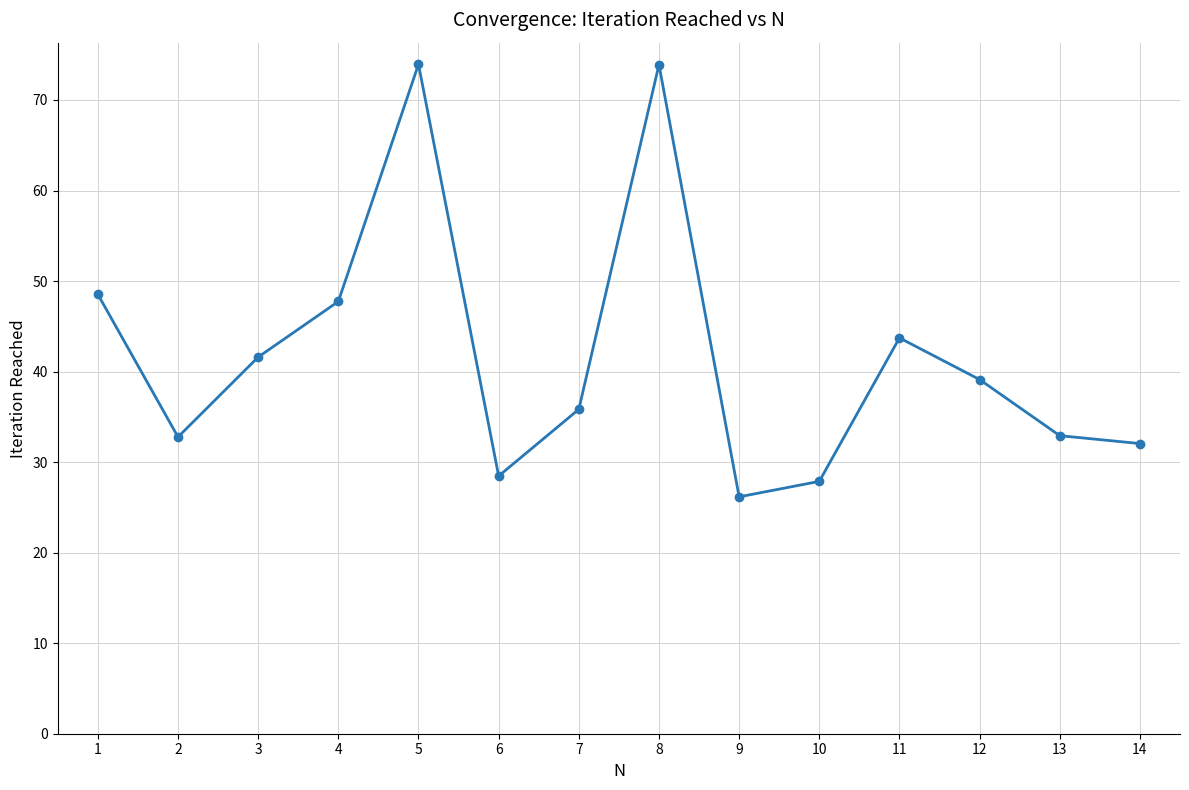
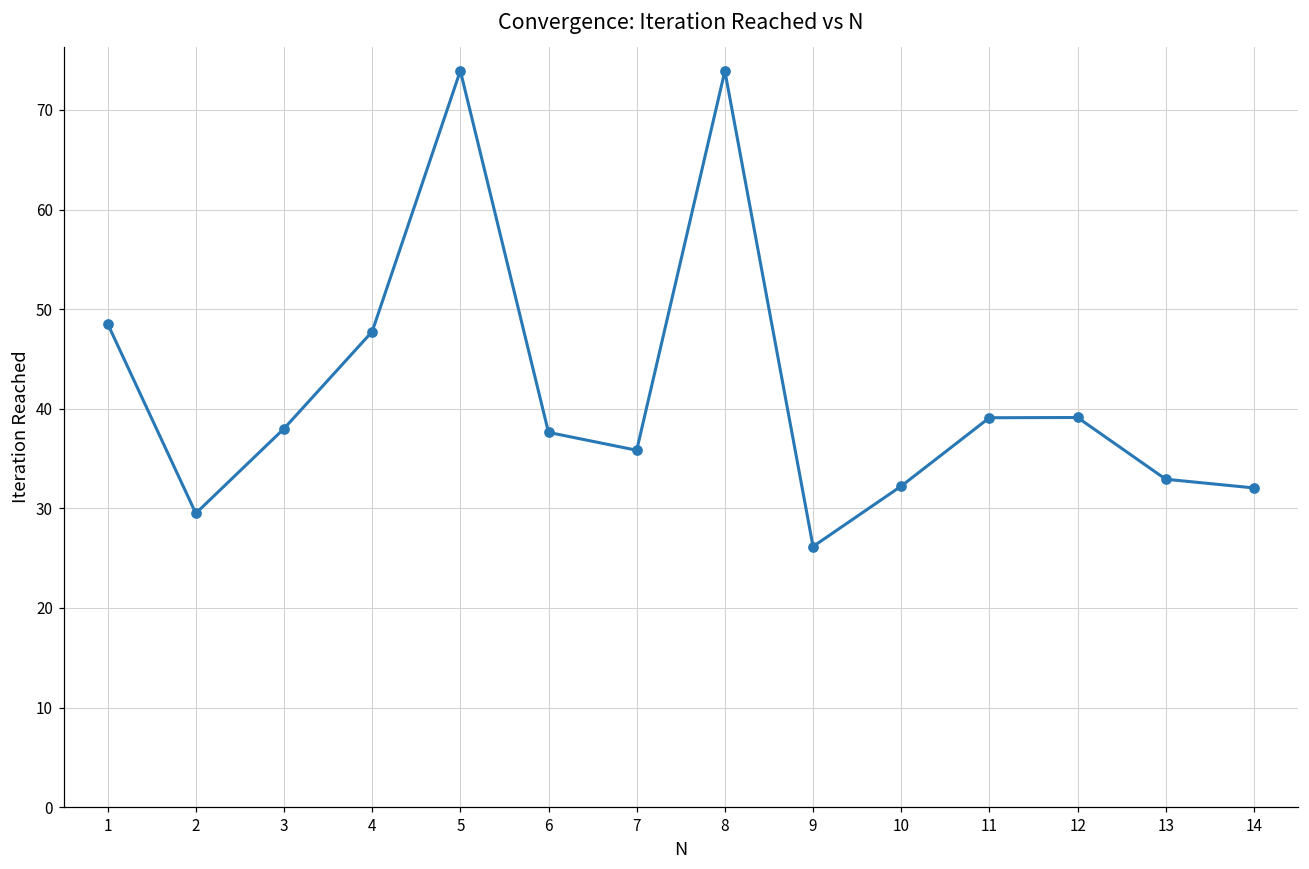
  {
    "1": 49,
-   "2": 33,
-   "3": 42,
+   "2": 29,
+   "3": 38,
    "4": 48,
    "5": 74,
-   "6": 28,
+   "6": 38,
    "7": 36,
    "8": 74,
    "9": 26,
-   "10": 28,
-   "11": 44,
+   "10": 32,
+   "11": 39,
    "12": 39,
    "13": 33,
    "14": 32
  }
